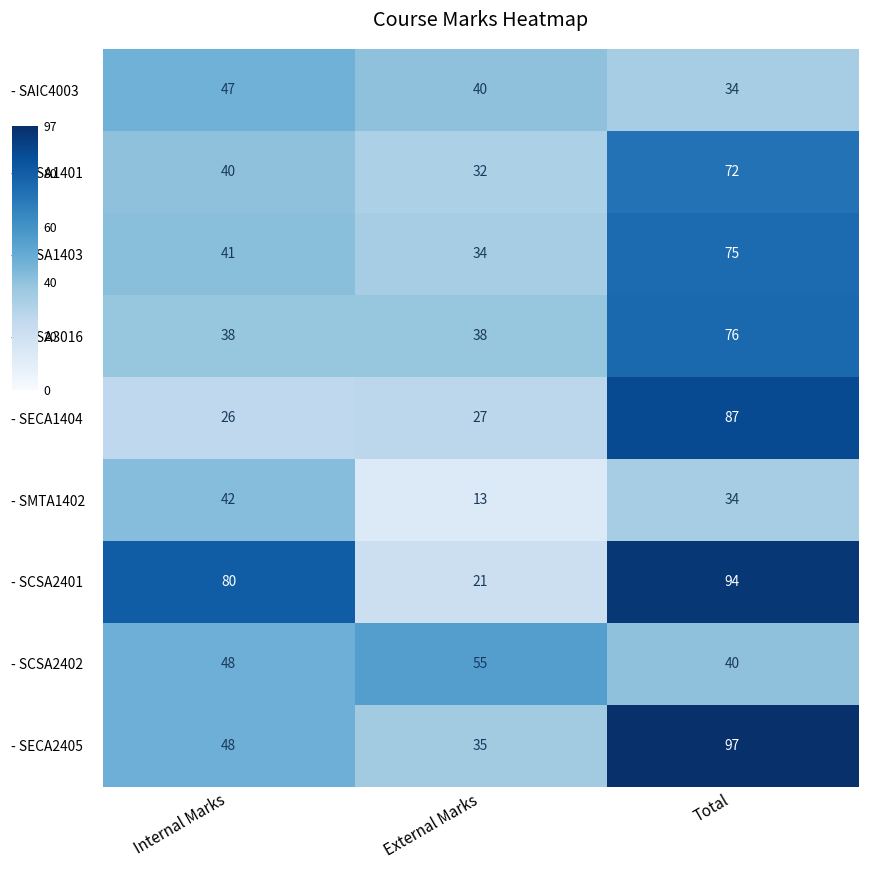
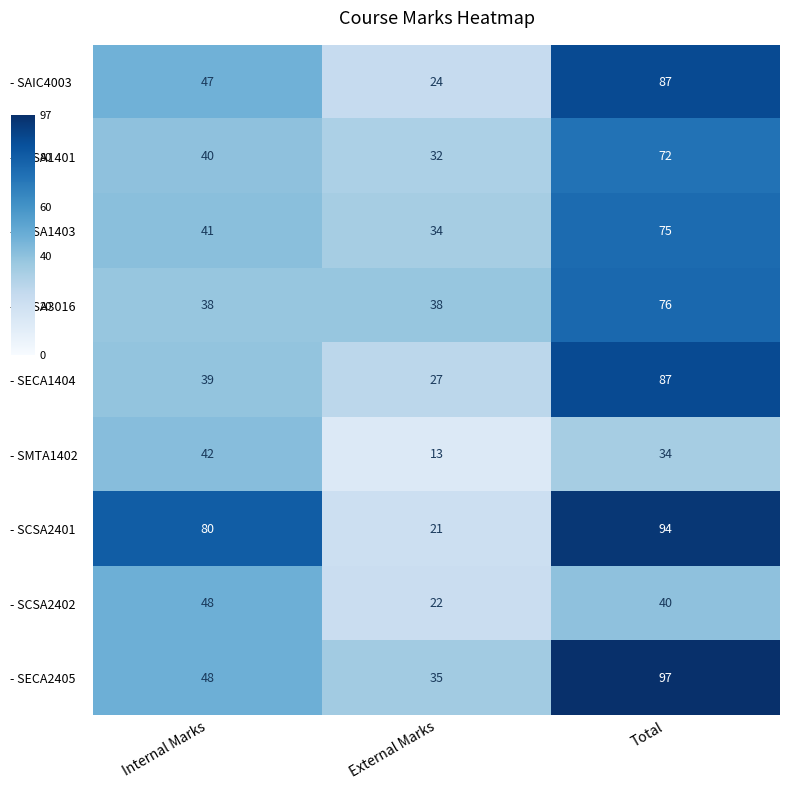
  {
    "- SAIC4003": {
      "Internal Marks": 47,
-     "External Marks": 40,
-     "Total": 34
+     "External Marks": 24,
+     "Total": 87
    },
    "- SECA1404": {
-     "Internal Marks": 26,
+     "Internal Marks": 39,
      "External Marks": 27,
      "Total": 87
    },
    "- SMTA1402": {
      "Internal Marks": 42,
      "External Marks": 13,
      "Total": 34
    },
    "- SCSA2401": {
      "Internal Marks": 80,
      "External Marks": 21,
      "Total": 94
    },
    "- SCSA2402": {
      "Internal Marks": 48,
-     "External Marks": 55,
+     "External Marks": 22,
      "Total": 40
    },
    "- SECA2405": {
      "Internal Marks": 48,
      "External Marks": 35,
      "Total": 97
    }
  }
